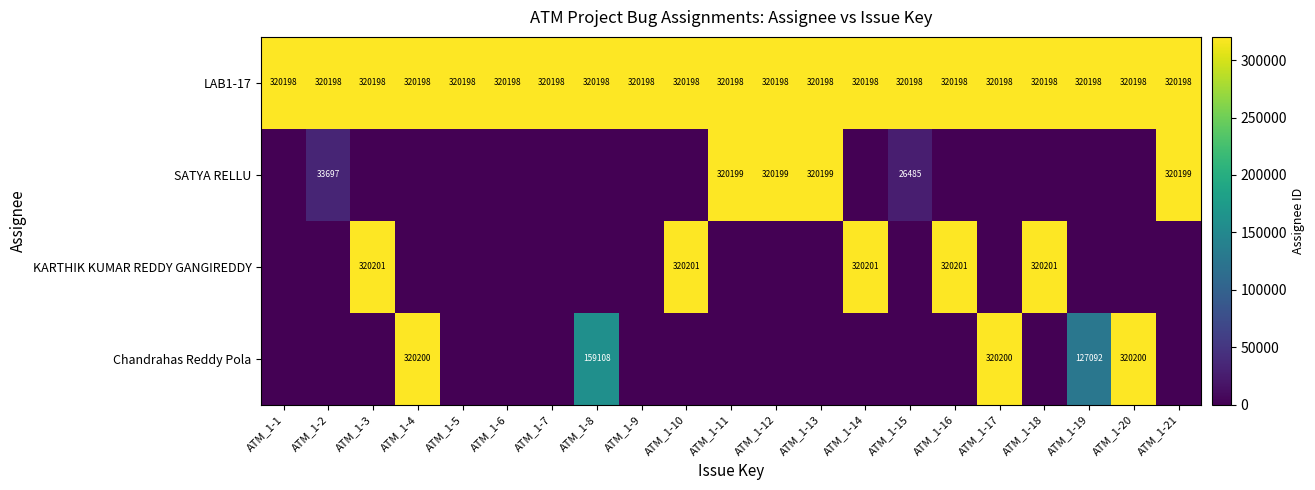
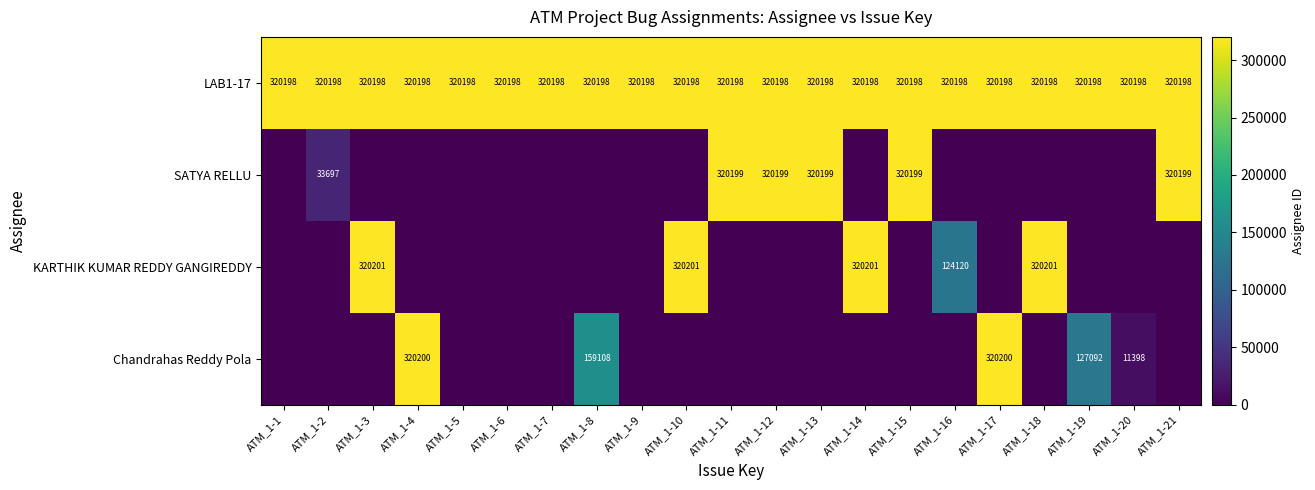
  {
    "LAB1-17": {
      "ATM_1-1": 320198,
      "ATM_1-2": 320198,
      "ATM_1-3": 320198,
      "ATM_1-4": 320198,
      "ATM_1-5": 320198,
      "ATM_1-6": 320198,
      "ATM_1-7": 320198,
      "ATM_1-8": 320198,
      "ATM_1-9": 320198,
      "ATM_1-10": 320198,
      "ATM_1-11": 320198,
      "ATM_1-12": 320198,
      "ATM_1-13": 320198,
      "ATM_1-14": 320198,
      "ATM_1-15": 320198,
      "ATM_1-16": 320198,
      "ATM_1-17": 320198,
      "ATM_1-18": 320198,
      "ATM_1-19": 320198,
      "ATM_1-20": 320198,
      "ATM_1-21": 320198
    },
    "SATYA RELLU": {
      "ATM_1-2": 33697,
      "ATM_1-11": 320199,
      "ATM_1-12": 320199,
      "ATM_1-13": 320199,
-     "ATM_1-15": 26485,
+     "ATM_1-15": 320199,
      "ATM_1-21": 320199
    },
    "KARTHIK KUMAR REDDY GANGIREDDY": {
      "ATM_1-3": 320201,
      "ATM_1-10": 320201,
      "ATM_1-14": 320201,
-     "ATM_1-16": 320201,
+     "ATM_1-16": 124120,
      "ATM_1-18": 320201
    },
    "Chandrahas Reddy Pola": {
      "ATM_1-4": 320200,
      "ATM_1-8": 159108,
      "ATM_1-17": 320200,
      "ATM_1-19": 127092,
-     "ATM_1-20": 320200
+     "ATM_1-20": 11398
    }
  }
